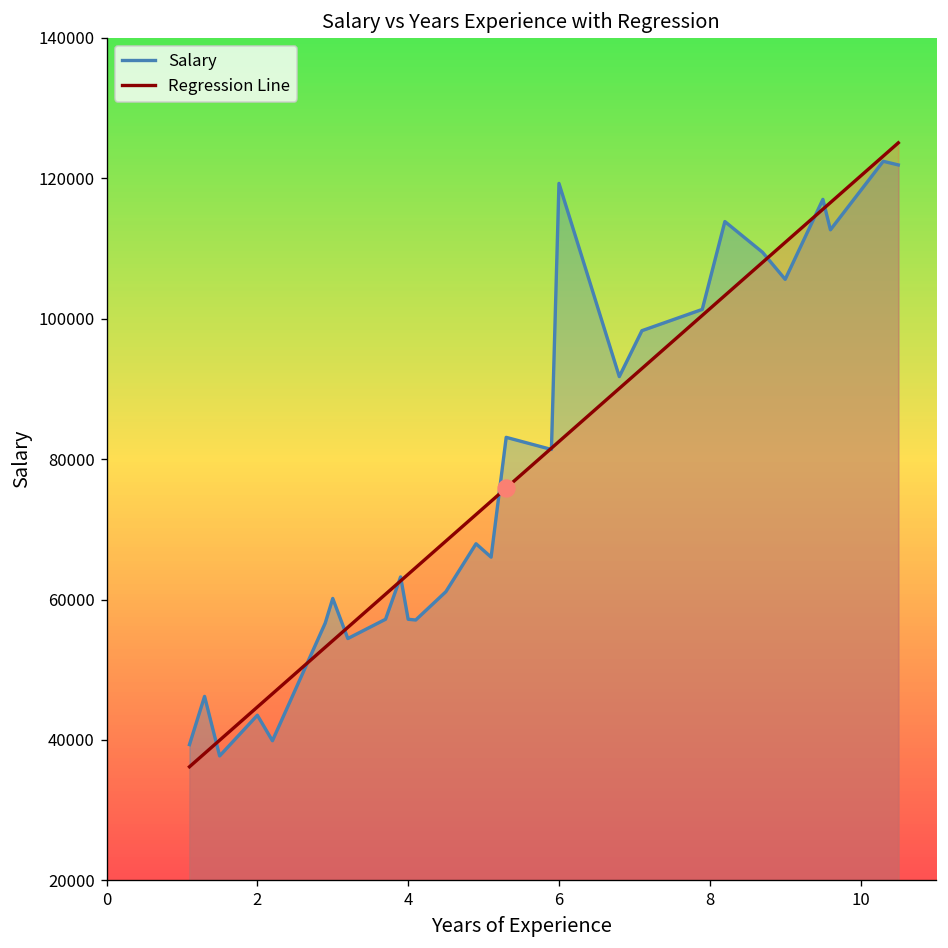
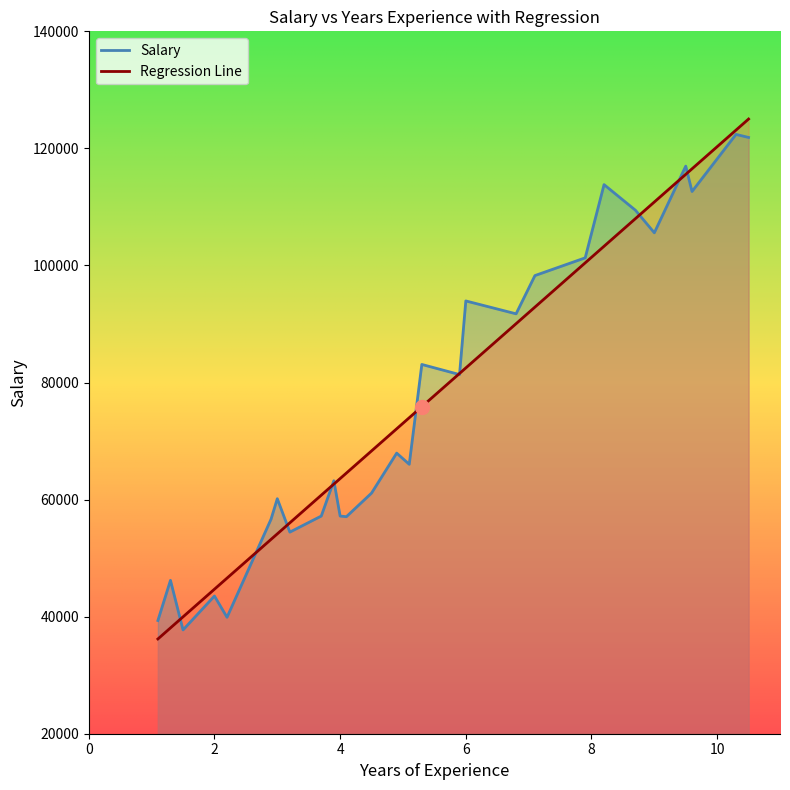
  {
    "Salary": {
      "2": 44000,
      "4": 57000,
-     "6": 119000
+     "6": 94000
    }
  }
